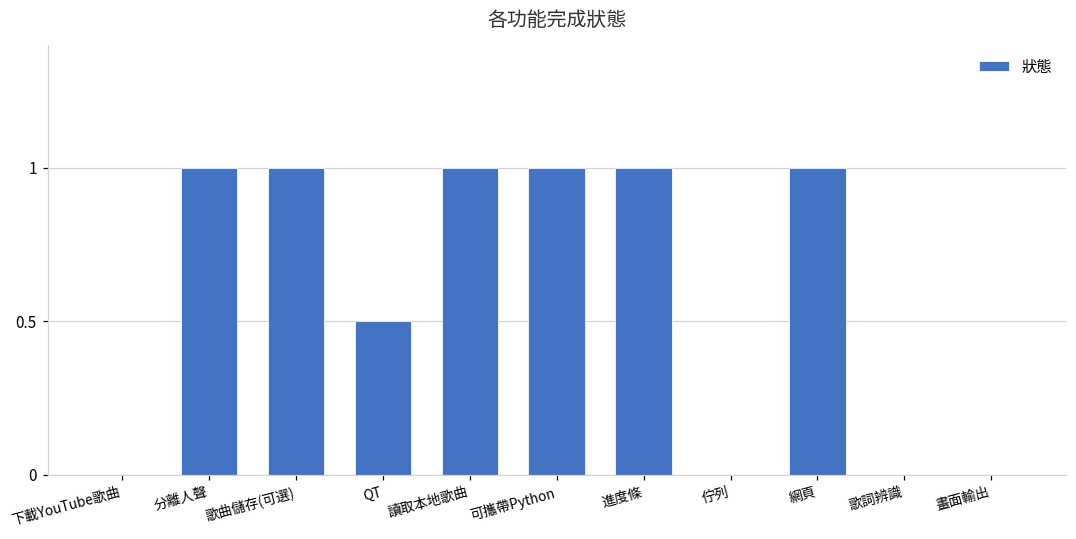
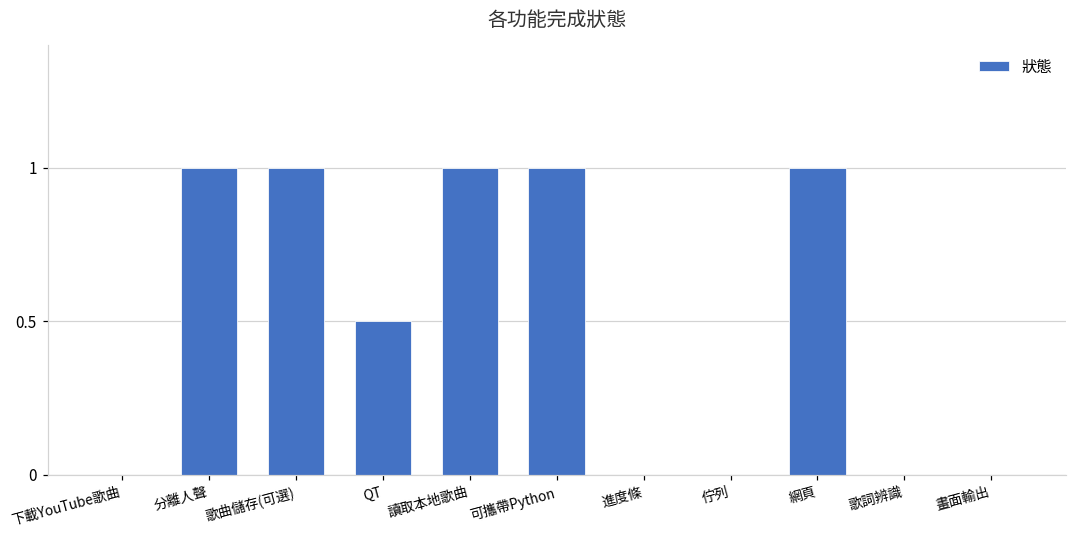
  {
    "下載YouTube歌曲": 0,
    "分離人聲": 1,
    "歌曲儲存(可選)": 1,
    "QT": 0.50,
    "讀取本地歌曲": 1,
    "可攜帶Python": 1,
-   "進度條": 1,
+   "進度條": 0,
    "佇列": 0,
    "網頁": 1,
    "歌詞辨識": 0,
    "畫面輸出": 0
  }
